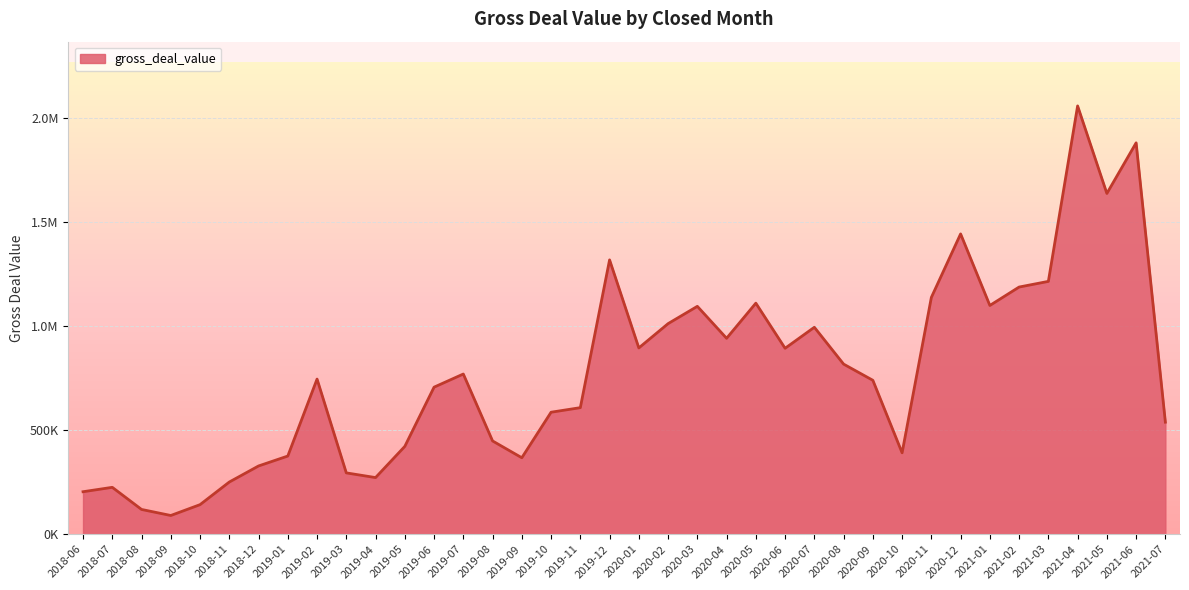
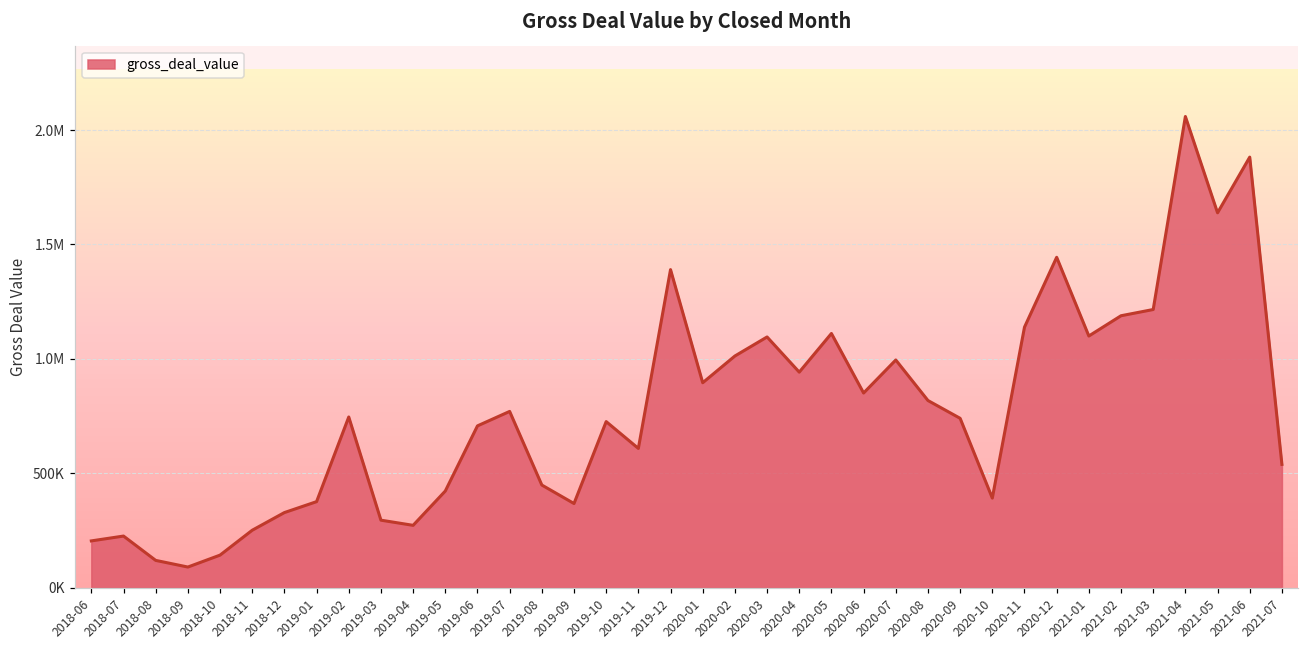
  {
    "2018-06": 200000,
    "2018-07": 230000,
    "2018-08": 120000,
    "2018-09": 90000,
    "2018-10": 140000,
    "2018-11": 250000,
    "2018-12": 330000,
    "2019-01": 380000,
    "2019-02": 750000,
    "2019-03": 290000,
    "2019-04": 270000,
    "2019-05": 420000,
    "2019-06": 710000,
    "2019-07": 770000,
    "2019-08": 450000,
    "2019-09": 370000,
-   "2019-10": 590000,
+   "2019-10": 730000,
    "2019-11": 610000,
-   "2019-12": 1320000,
+   "2019-12": 1390000,
    "2020-01": 900000,
    "2020-02": 1010000,
    "2020-03": 1100000,
    "2020-04": 940000,
    "2020-05": 1110000,
-   "2020-06": 890000,
+   "2020-06": 850000,
    "2020-07": 990000,
    "2020-08": 820000,
    "2020-09": 740000,
    "2020-10": 390000,
    "2020-11": 1140000,
    "2020-12": 1440000,
    "2021-01": 1100000,
    "2021-02": 1190000,
    "2021-03": 1220000,
    "2021-04": 2060000,
    "2021-05": 1640000,
    "2021-06": 1880000,
    "2021-07": 540000
  }
